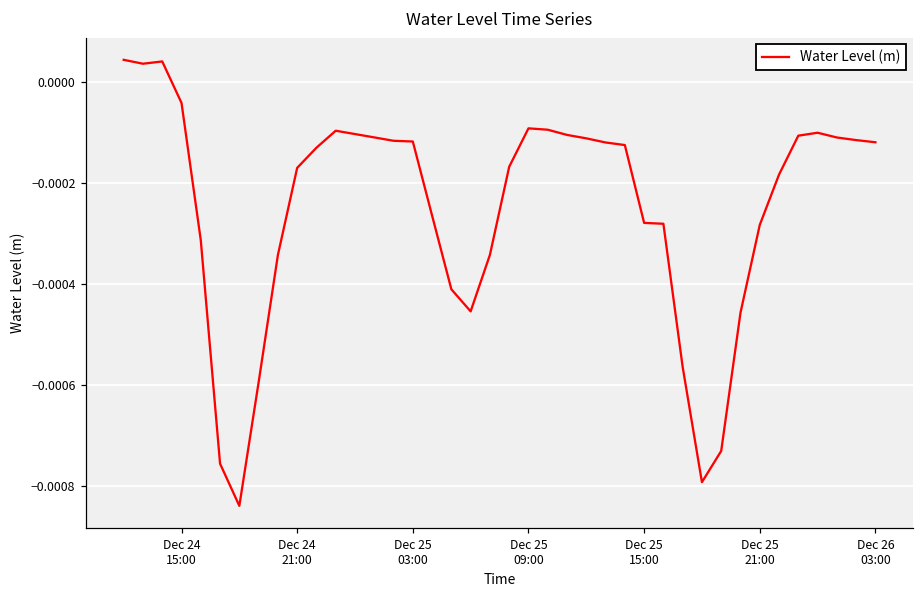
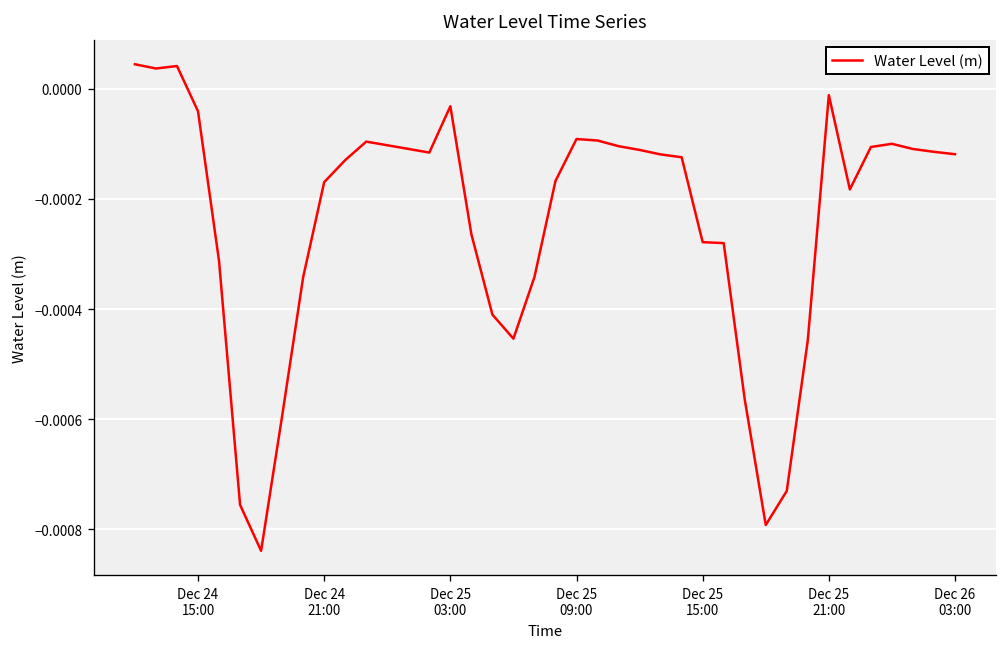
  {
    "Dec 24 15:00": -0.00004,
    "Dec 24 21:00": -0.00017,
-   "Dec 25 03:00": -0.00012,
+   "Dec 25 03:00": -0.00003,
    "Dec 25 09:00": -0.00009,
    "Dec 25 15:00": -0.00028,
-   "Dec 25 21:00": -0.00028,
+   "Dec 25 21:00": -0.00001,
    "Dec 26 03:00": -0.00012
  }
